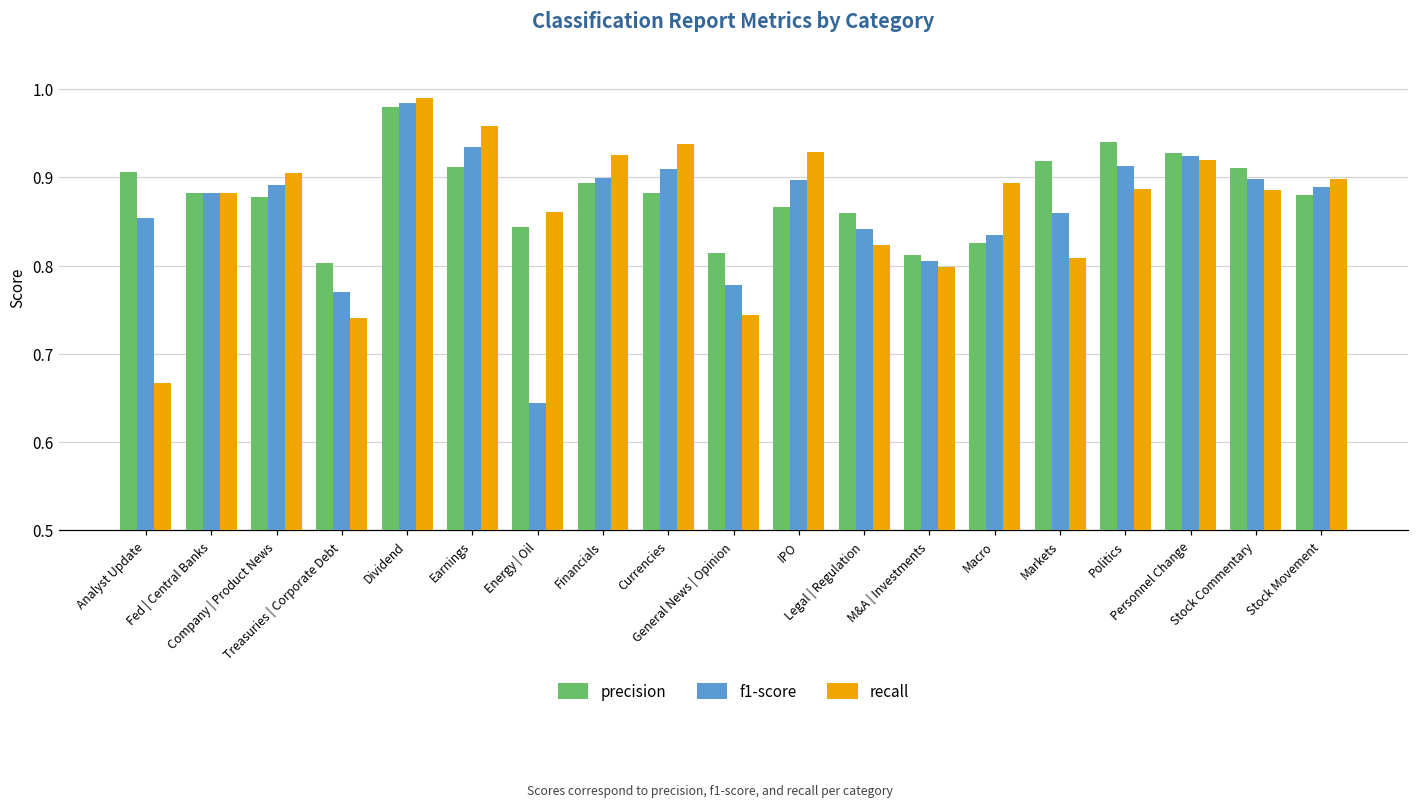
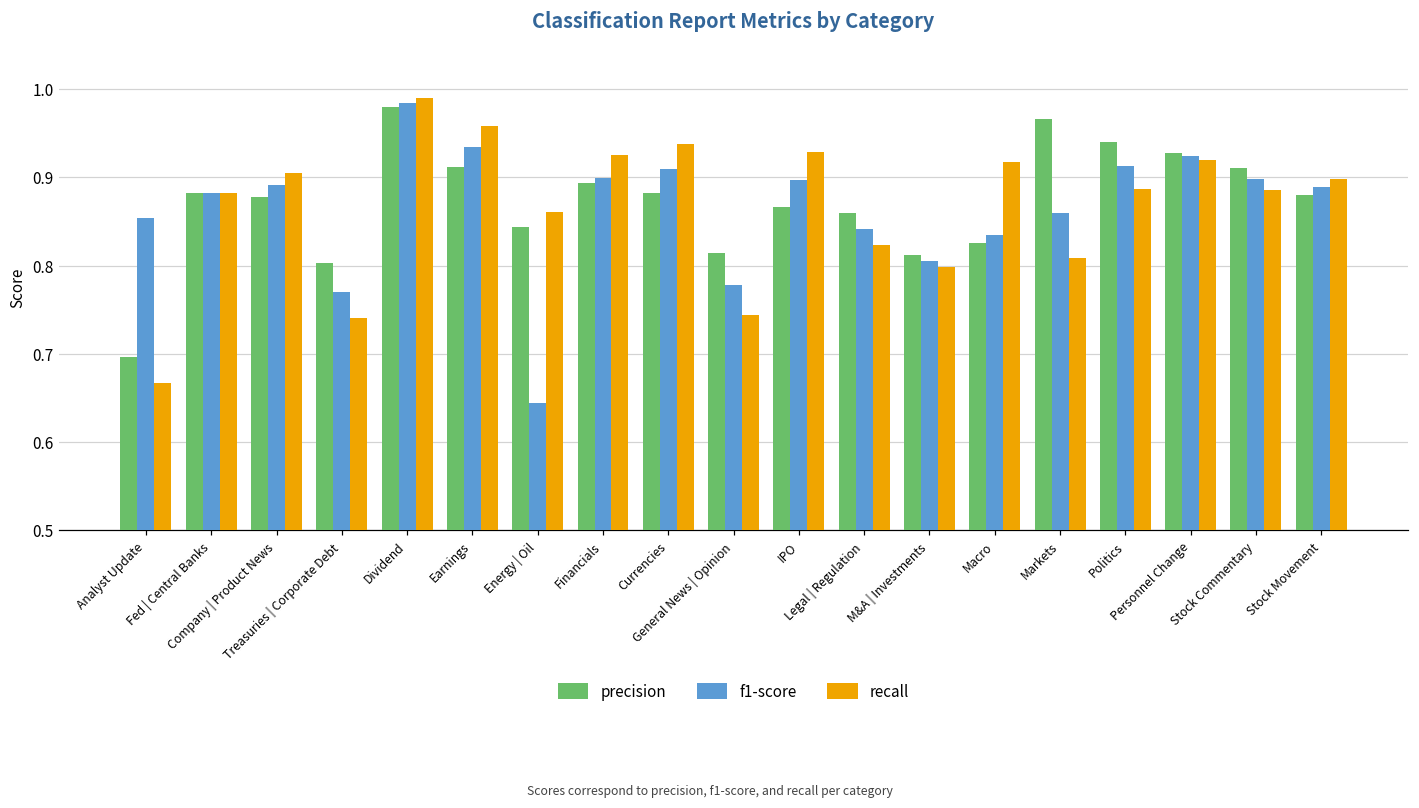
  {
    "precision": {
-     "Analyst Update": 0.91,
+     "Analyst Update": 0.70,
      "Fed | Central Banks": 0.88,
      "Company | Product News": 0.88,
      "Treasuries | Corporate Debt": 0.80,
      "Dividend": 0.98,
      "Earnings": 0.91,
      "Energy | Oil": 0.84,
      "Financials": 0.89,
      "Currencies": 0.88,
      "General News | Opinion": 0.81,
      "IPO": 0.87,
      "Legal | Regulation": 0.86,
      "M&A | Investments": 0.81,
      "Macro": 0.83,
-     "Markets": 0.92,
+     "Markets": 0.97,
      "Politics": 0.94,
      "Personnel Change": 0.93,
      "Stock Commentary": 0.91,
      "Stock Movement": 0.88
    },
    "f1-score": {
      "Analyst Update": 0.85,
      "Fed | Central Banks": 0.88,
      "Company | Product News": 0.89,
      "Treasuries | Corporate Debt": 0.77,
      "Dividend": 0.98,
      "Earnings": 0.93,
      "Energy | Oil": 0.64,
      "Financials": 0.90,
      "Currencies": 0.91,
      "General News | Opinion": 0.78,
      "IPO": 0.90,
      "Legal | Regulation": 0.84,
      "M&A | Investments": 0.81,
      "Macro": 0.83,
      "Markets": 0.86,
      "Politics": 0.91,
      "Personnel Change": 0.92,
      "Stock Commentary": 0.90,
      "Stock Movement": 0.89
    },
    "recall": {
      "Analyst Update": 0.67,
      "Fed | Central Banks": 0.88,
      "Company | Product News": 0.90,
      "Treasuries | Corporate Debt": 0.74,
      "Dividend": 0.99,
      "Earnings": 0.96,
      "Energy | Oil": 0.86,
      "Financials": 0.93,
      "Currencies": 0.94,
      "General News | Opinion": 0.74,
      "IPO": 0.93,
      "Legal | Regulation": 0.82,
      "M&A | Investments": 0.80,
-     "Macro": 0.89,
+     "Macro": 0.92,
      "Markets": 0.81,
      "Politics": 0.89,
      "Personnel Change": 0.92,
      "Stock Commentary": 0.89,
      "Stock Movement": 0.90
    }
  }
